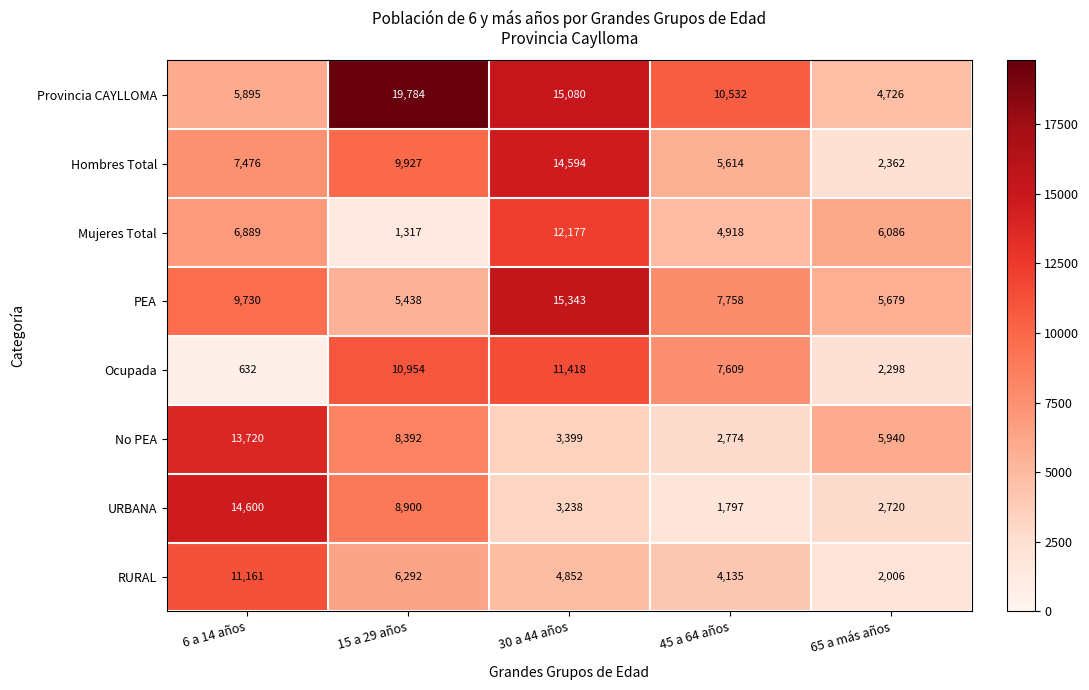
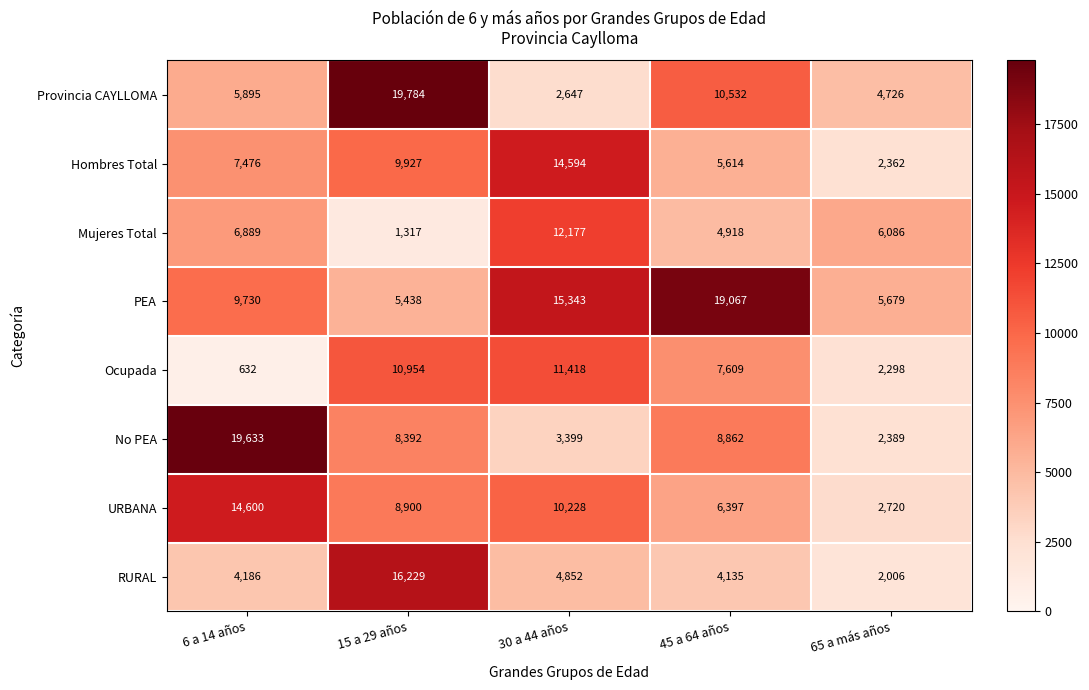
  {
    "Provincia CAYLLOMA": {
      "6 a 14 años": "5,895",
      "15 a 29 años": "19,784",
-     "30 a 44 años": "15,080",
+     "30 a 44 años": "2,647",
      "45 a 64 años": "10,532",
      "65 a más años": "4,726"
    },
    "Hombres Total": {
      "6 a 14 años": "7,476",
      "15 a 29 años": "9,927",
      "30 a 44 años": "14,594",
      "45 a 64 años": "5,614",
      "65 a más años": "2,362"
    },
    "Mujeres Total": {
      "6 a 14 años": "6,889",
      "15 a 29 años": "1,317",
      "30 a 44 años": "12,177",
      "45 a 64 años": "4,918",
      "65 a más años": "6,086"
    },
    "PEA": {
      "6 a 14 años": "9,730",
      "15 a 29 años": "5,438",
      "30 a 44 años": "15,343",
-     "45 a 64 años": "7,758",
+     "45 a 64 años": "19,067",
      "65 a más años": "5,679"
    },
    "Ocupada": {
      "6 a 14 años": "632",
      "15 a 29 años": "10,954",
      "30 a 44 años": "11,418",
      "45 a 64 años": "7,609",
      "65 a más años": "2,298"
    },
    "No PEA": {
-     "6 a 14 años": "13,720",
+     "6 a 14 años": "19,633",
      "15 a 29 años": "8,392",
      "30 a 44 años": "3,399",
-     "45 a 64 años": "2,774",
-     "65 a más años": "5,940"
+     "45 a 64 años": "8,862",
+     "65 a más años": "2,389"
    },
    "URBANA": {
      "6 a 14 años": "14,600",
      "15 a 29 años": "8,900",
-     "30 a 44 años": "3,238",
-     "45 a 64 años": "1,797",
+     "30 a 44 años": "10,228",
+     "45 a 64 años": "6,397",
      "65 a más años": "2,720"
    },
    "RURAL": {
-     "6 a 14 años": "11,161",
-     "15 a 29 años": "6,292",
+     "6 a 14 años": "4,186",
+     "15 a 29 años": "16,229",
      "30 a 44 años": "4,852",
      "45 a 64 años": "4,135",
      "65 a más años": "2,006"
    }
  }
